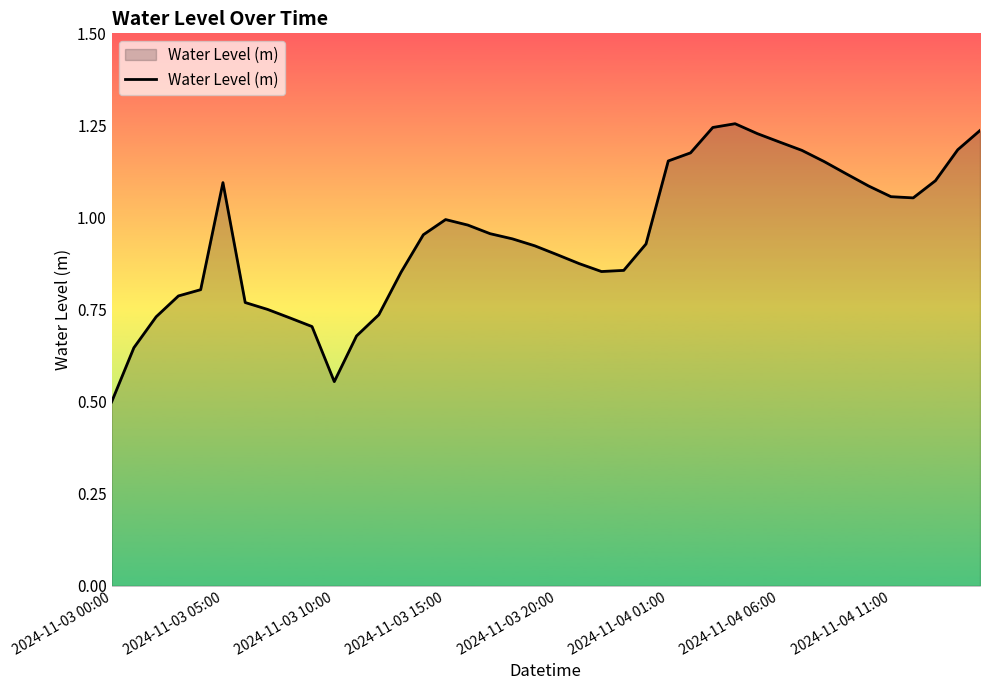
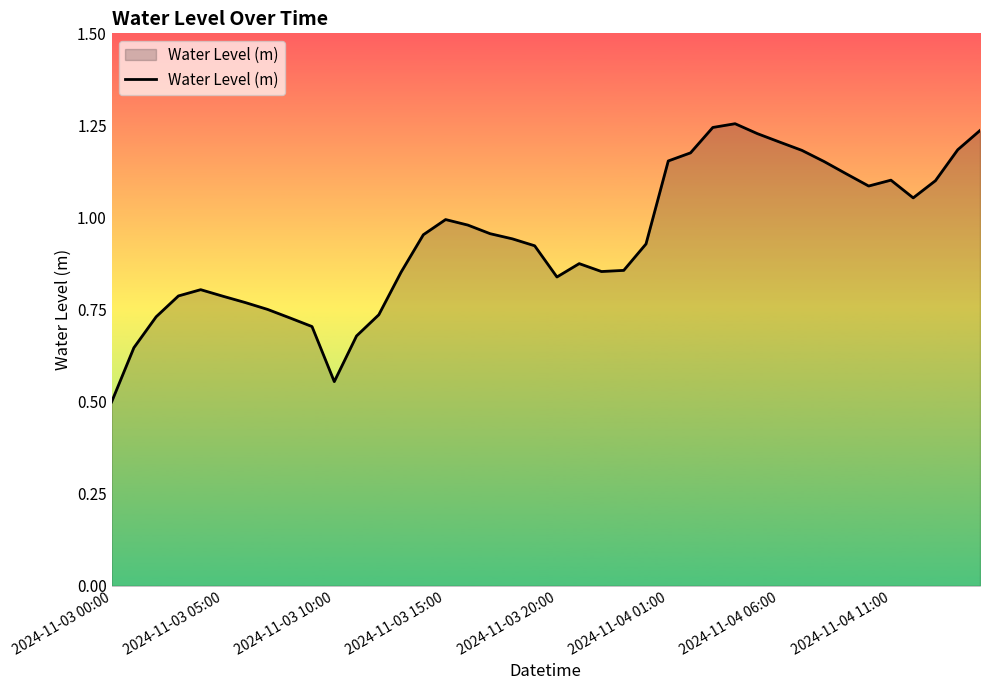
  {
    "2024-11-03 00:00": 0.50,
-   "2024-11-03 05:00": 1.09,
+   "2024-11-03 05:00": 0.79,
    "2024-11-03 10:00": 0.55,
    "2024-11-03 15:00": 0.99,
-   "2024-11-03 20:00": 0.90,
+   "2024-11-03 20:00": 0.84,
    "2024-11-04 01:00": 1.15,
    "2024-11-04 06:00": 1.20,
-   "2024-11-04 11:00": 1.06
+   "2024-11-04 11:00": 1.10
  }
